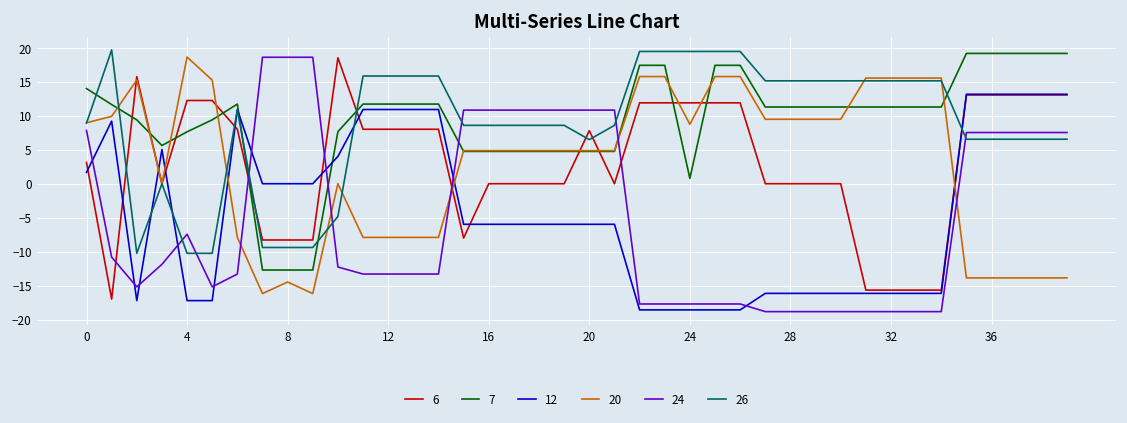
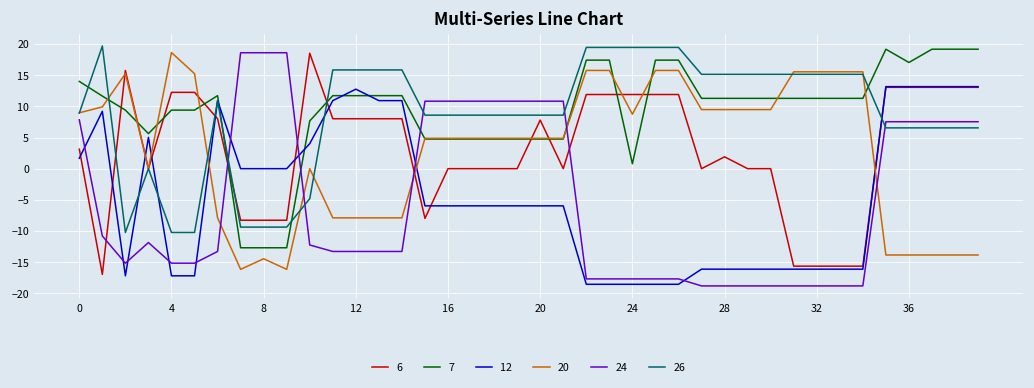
  {
    "6": {
      "0": 3,
      "4": 12,
      "8": -8,
      "12": 8,
      "16": 0,
      "20": 8,
      "24": 12,
-     "28": 0,
+     "28": 2,
      "32": -16
    },
    "7": {
      "0": 14,
-     "4": 8,
+     "4": 9,
      "8": -13,
      "12": 12,
      "24": 1,
      "28": 11,
      "32": 11,
-     "36": 19
+     "36": 17
    },
    "12": {
      "0": 2,
      "4": -17,
      "8": 0,
-     "12": 11,
+     "12": 13,
      "16": -6,
      "20": -6,
      "24": -19,
      "28": -16,
      "32": -16
    },
    "20": {
      "4": 19,
      "8": -14,
      "12": -8,
      "24": 9,
      "28": 9,
      "36": -14
    },
    "24": {
      "0": 8,
-     "4": -7,
+     "4": -15,
      "8": 19,
      "12": -13,
      "16": 11,
      "20": 11,
      "24": -18,
      "28": -19,
      "32": -19,
      "36": 8
    },
    "26": {
      "4": -10,
      "8": -9,
      "12": 16,
      "16": 9,
-     "20": 6,
+     "20": 9,
      "24": 19,
      "28": 15,
      "36": 7
    }
  }
